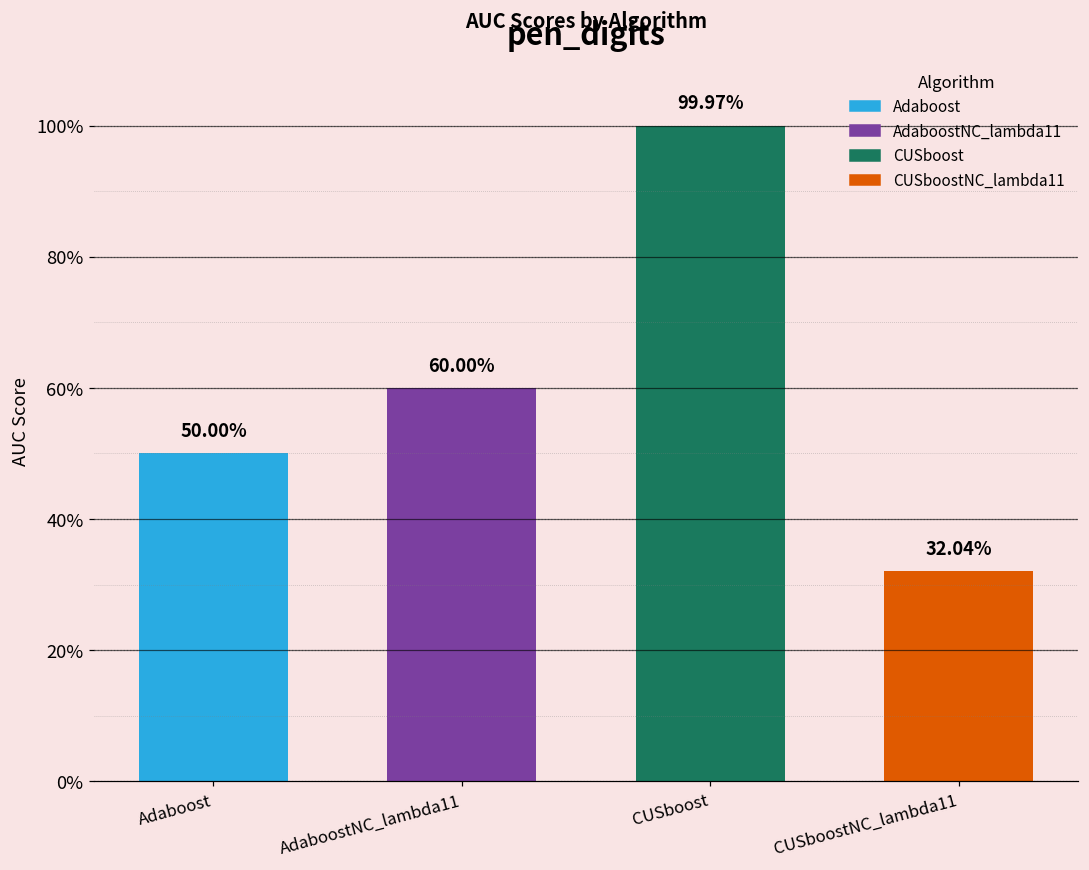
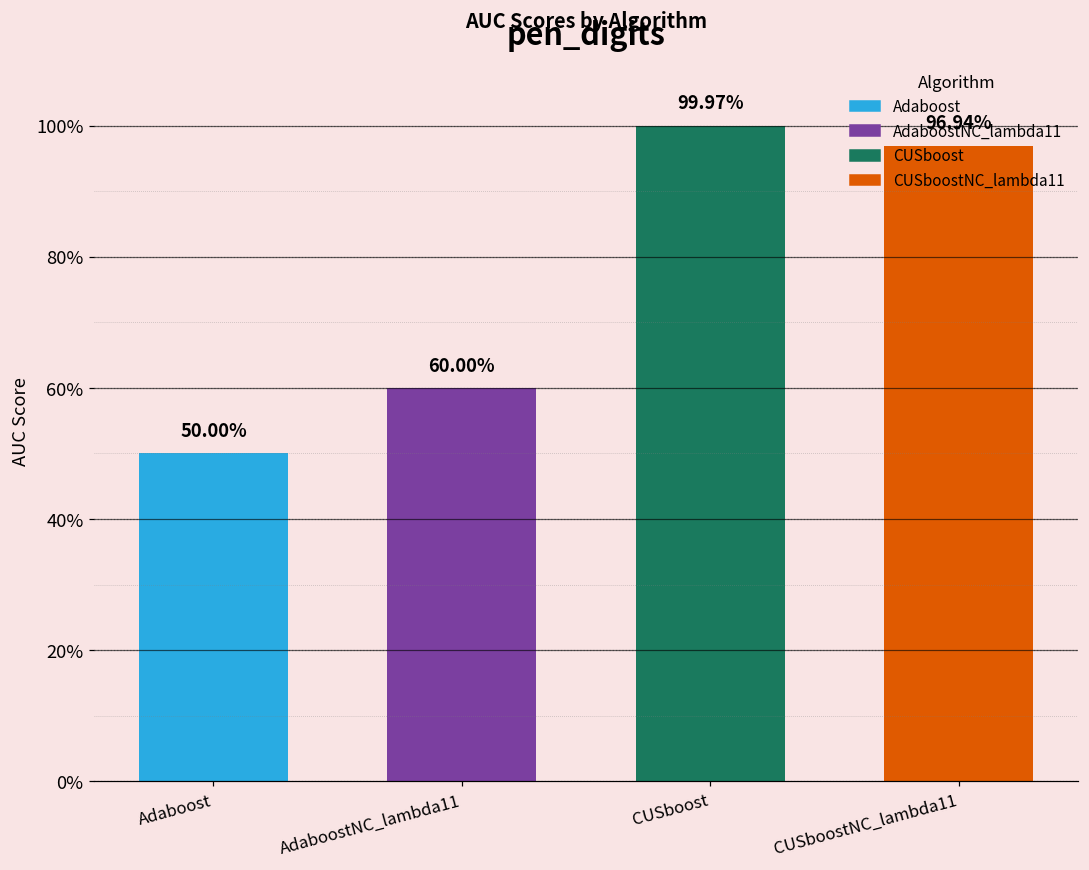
  {
    "Adaboost": "50.00%",
    "AdaboostNC_lambda11": "60.00%",
    "CUSboost": "99.97%",
-   "CUSboostNC_lambda11": "32.04%"
+   "CUSboostNC_lambda11": "96.94%"
  }
